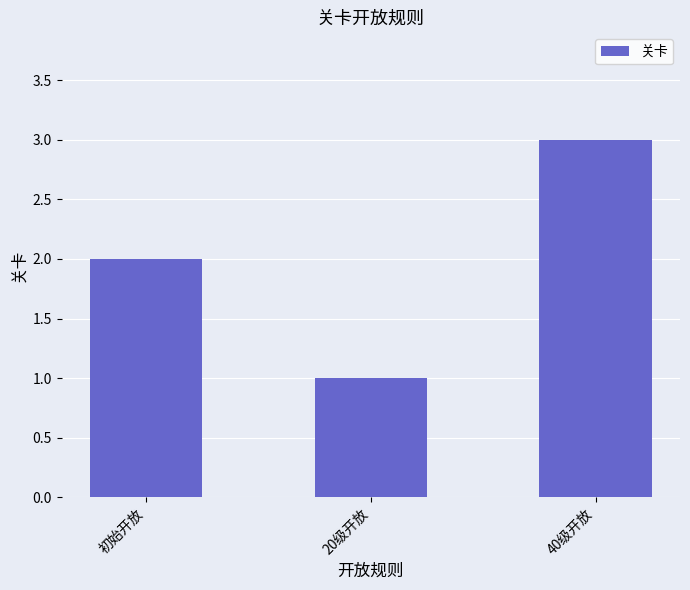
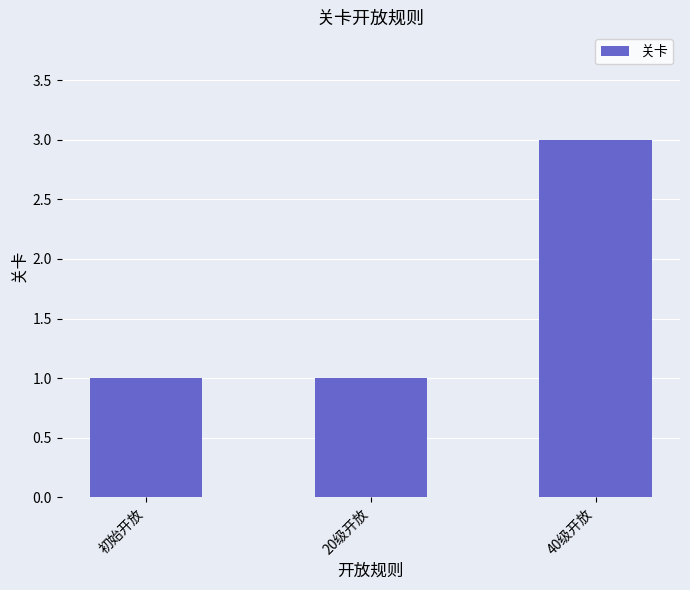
  {
-   "初始开放": 2,
+   "初始开放": 1,
    "20级开放": 1,
    "40级开放": 3
  }
